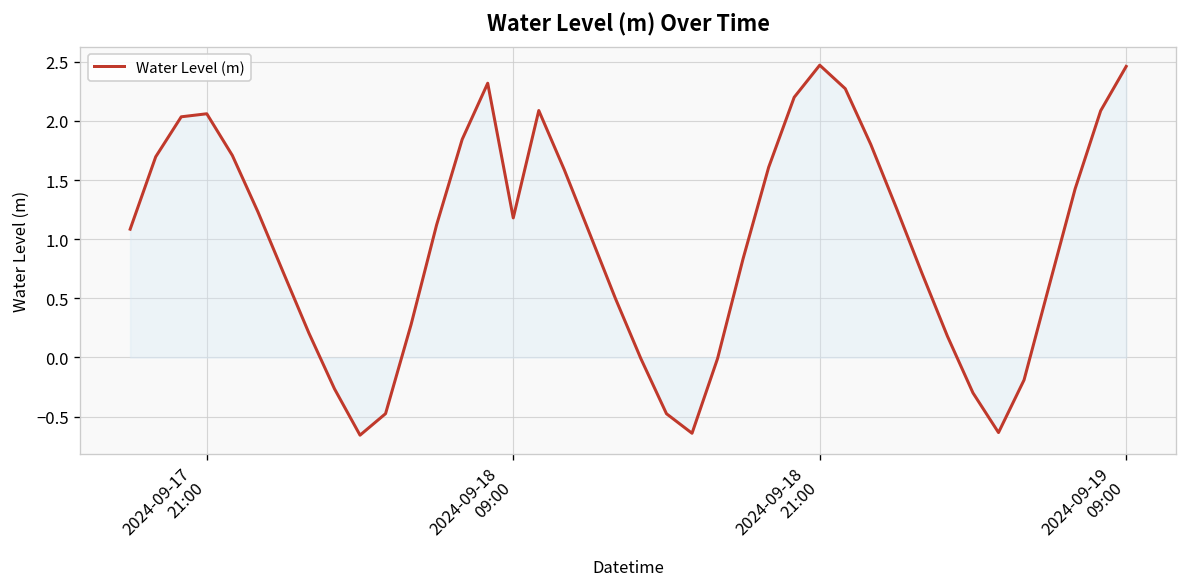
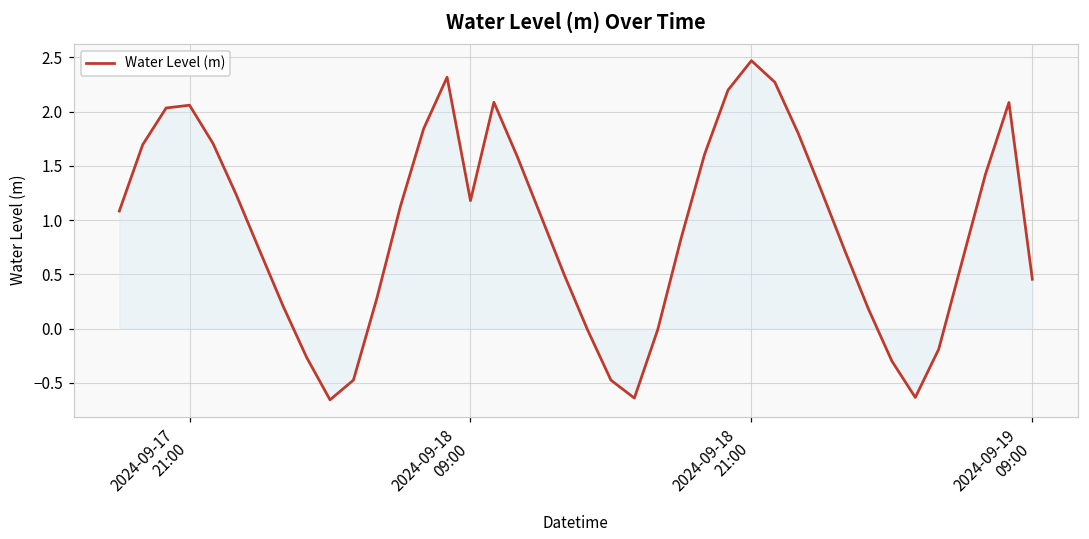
  {
    "Water Level (m)": {
-     "2024-09-19 09:00": 2.5
+     "2024-09-19 09:00": 0.5
    }
  }
